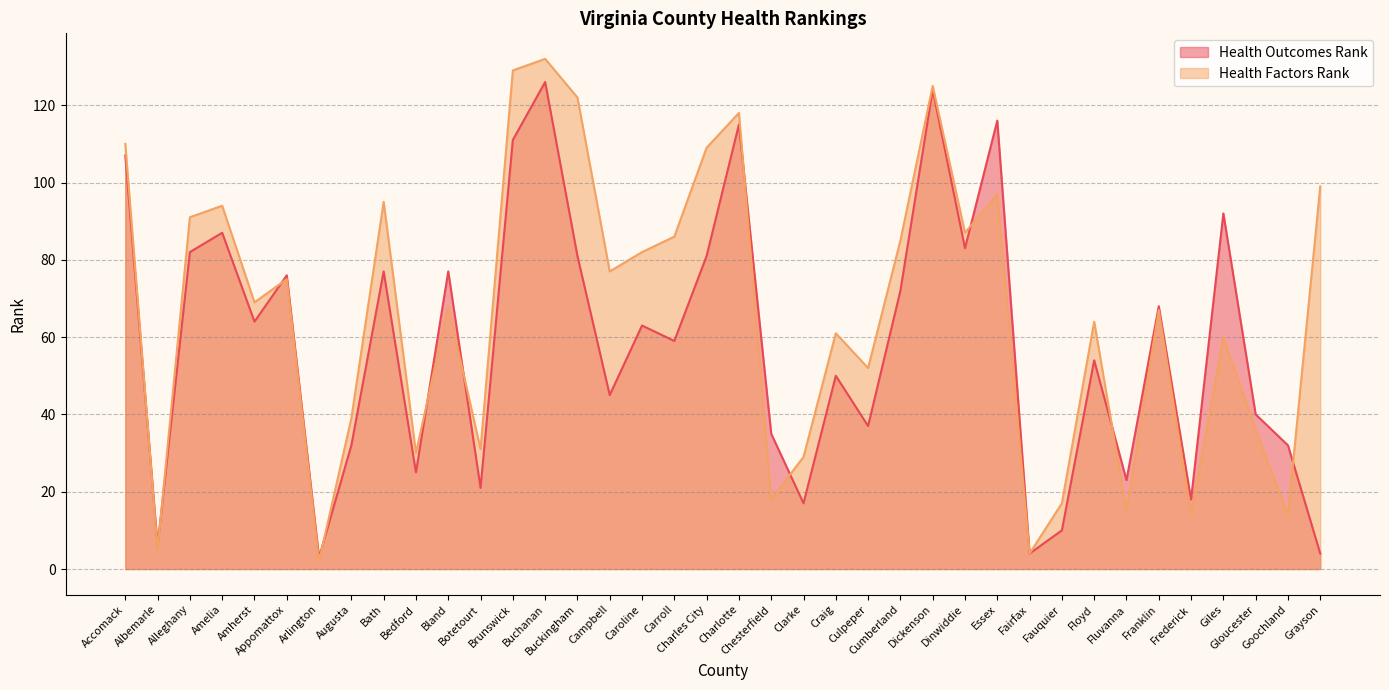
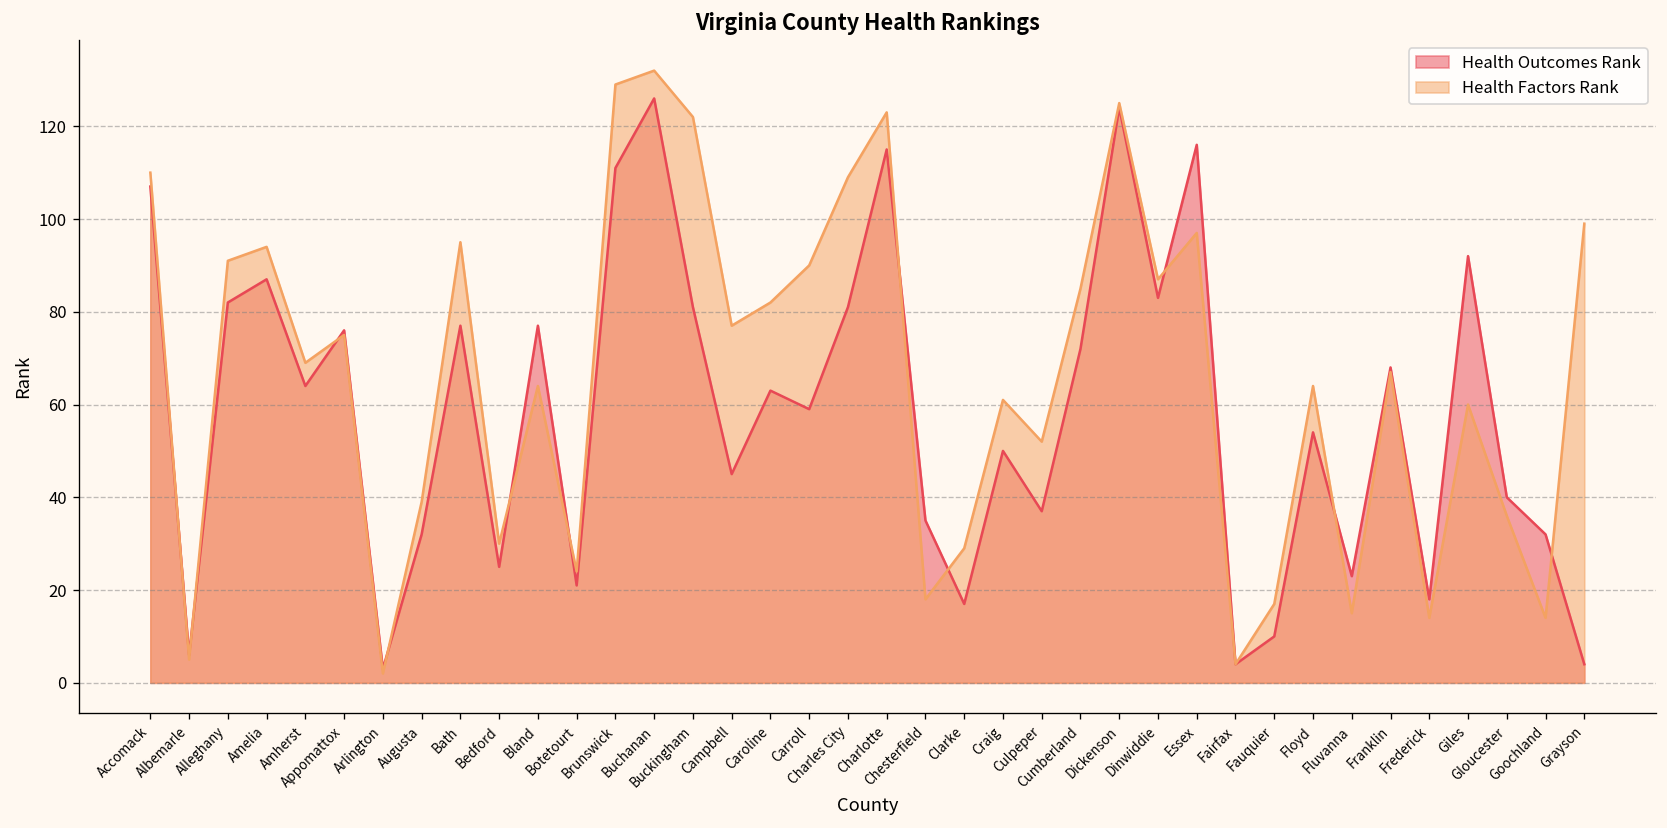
  {
    "Health Outcomes Rank": {
      "Accomack": 107,
      "Albemarle": 6,
      "Alleghany": 82,
      "Amelia": 87,
      "Amherst": 64,
      "Appomattox": 76,
      "Arlington": 3,
      "Augusta": 32,
      "Bath": 77,
      "Bedford": 25,
      "Bland": 77,
      "Botetourt": 21,
      "Brunswick": 111,
      "Buchanan": 126,
      "Buckingham": 81,
      "Campbell": 45,
      "Caroline": 63,
      "Carroll": 59,
      "Charles City": 81,
      "Charlotte": 115,
      "Chesterfield": 35,
      "Clarke": 17,
      "Craig": 50,
      "Culpeper": 37,
      "Cumberland": 72,
      "Dickenson": 124,
      "Dinwiddie": 83,
      "Essex": 116,
      "Fauquier": 10,
      "Floyd": 54,
      "Fluvanna": 23,
      "Franklin": 68,
      "Frederick": 18,
      "Giles": 92,
      "Gloucester": 40,
      "Goochland": 32,
      "Grayson": 4
    },
    "Health Factors Rank": {
      "Accomack": 110,
      "Albemarle": 5,
      "Alleghany": 91,
      "Amelia": 94,
      "Amherst": 69,
      "Appomattox": 75,
      "Arlington": 2,
      "Augusta": 39,
      "Bath": 95,
      "Bedford": 30,
-     "Bland": 68,
-     "Botetourt": 31,
+     "Bland": 64,
+     "Botetourt": 24,
      "Brunswick": 129,
      "Buchanan": 132,
      "Buckingham": 122,
      "Campbell": 77,
      "Caroline": 82,
-     "Carroll": 86,
+     "Carroll": 90,
      "Charles City": 109,
-     "Charlotte": 118,
+     "Charlotte": 123,
      "Chesterfield": 18,
      "Clarke": 29,
      "Craig": 61,
      "Culpeper": 52,
      "Cumberland": 85,
      "Dickenson": 125,
      "Dinwiddie": 87,
      "Essex": 97,
      "Fauquier": 17,
      "Floyd": 64,
      "Fluvanna": 15,
      "Franklin": 67,
      "Frederick": 14,
      "Giles": 60,
      "Gloucester": 36,
      "Goochland": 14,
      "Grayson": 99
    }
  }
